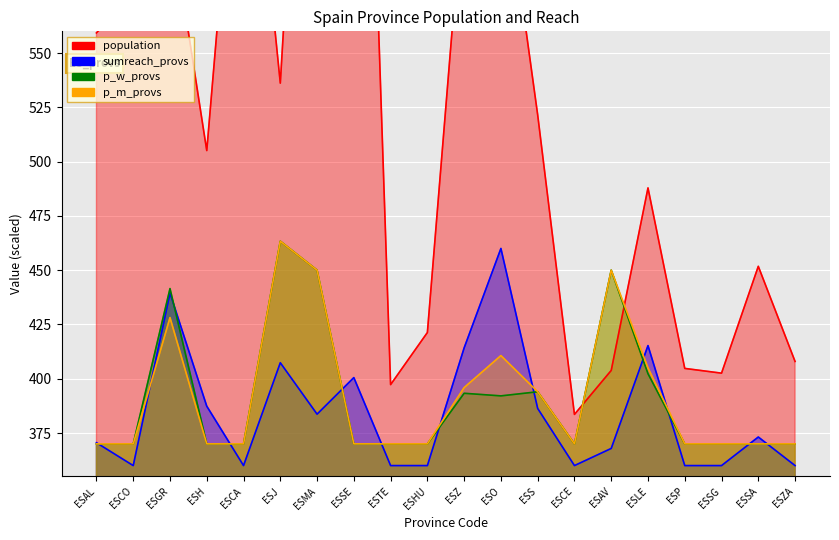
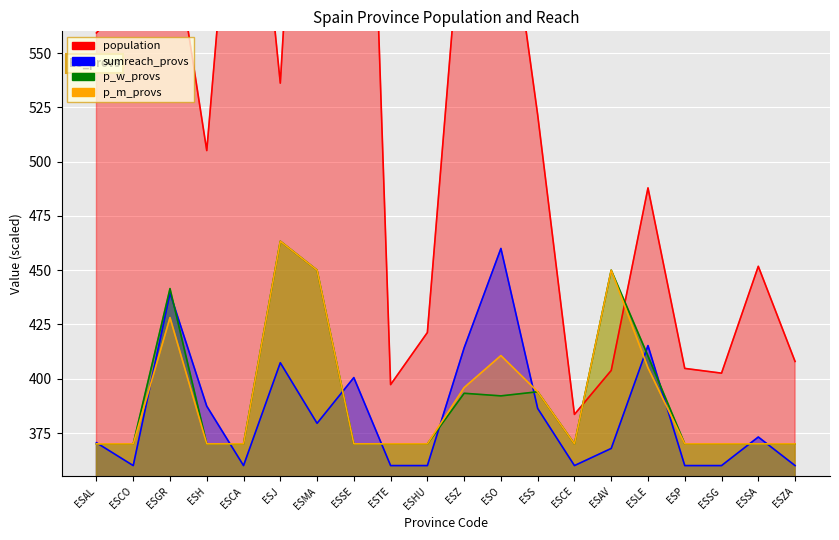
  {
    "population": {
      "ESAL": 559,
      "ESH": 505,
      "ESJ": 536,
      "ESTE": 397,
      "ESHU": 421,
      "ESS": 522,
      "ESCE": 384,
      "ESAV": 404,
      "ESLE": 488,
      "ESP": 405,
      "ESSG": 403,
      "ESSA": 452,
      "ESZA": 408
    },
    "sumreach_provs": {
      "ESCO": 360,
      "ESGR": 439,
      "ESH": 387,
      "ESCA": 360,
      "ESJ": 407,
-     "ESMA": 384,
+     "ESMA": 379,
      "ESSE": 401,
      "ESTE": 360,
      "ESHU": 360,
      "ESZ": 414,
      "ESO": 460,
      "ESS": 386,
      "ESCE": 360,
      "ESAV": 368,
      "ESLE": 415,
      "ESP": 360,
      "ESSG": 360,
      "ESSA": 373,
      "ESZA": 360
    },
    "p_w_provs": {
      "ESGR": 442,
      "ESZ": 393,
      "ESO": 392,
-     "ESLE": 402
+     "ESLE": 410
    },
    "p_m_provs": {
      "ESGR": 428,
      "ESZ": 396,
      "ESO": 411,
      "ESLE": 405
    }
  }
